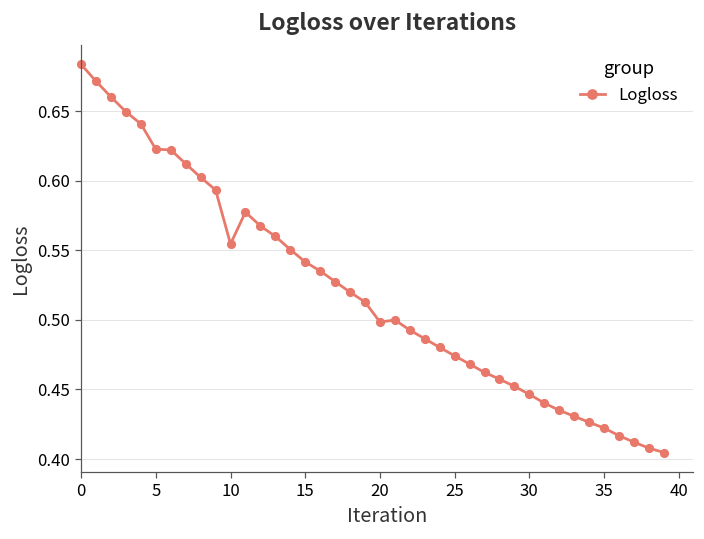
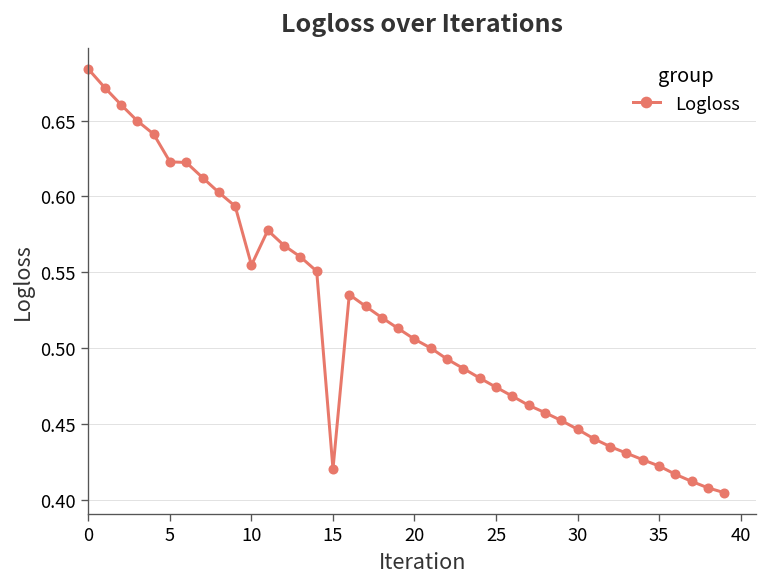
  {
    "0": 0.684,
    "5": 0.623,
    "10": 0.555,
-   "15": 0.542,
-   "20": 0.499,
+   "15": 0.420,
+   "20": 0.506,
    "25": 0.474,
    "30": 0.446,
    "35": 0.422
  }
